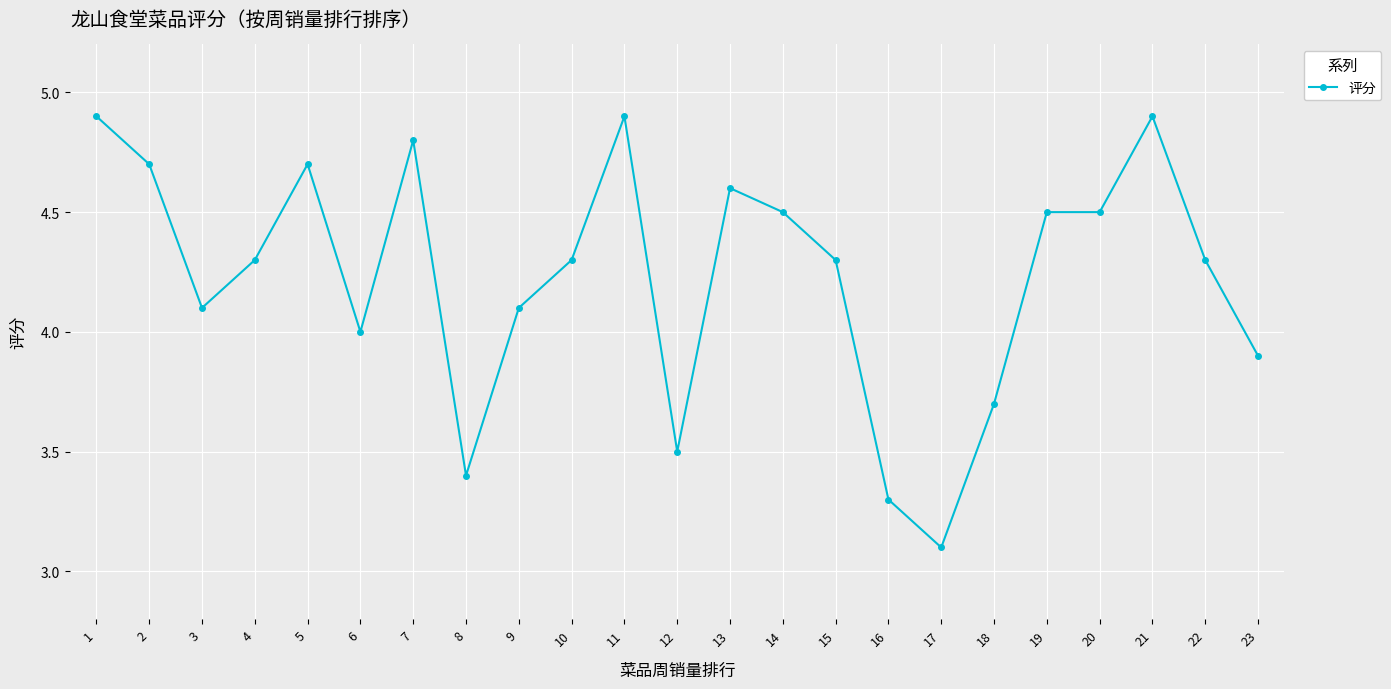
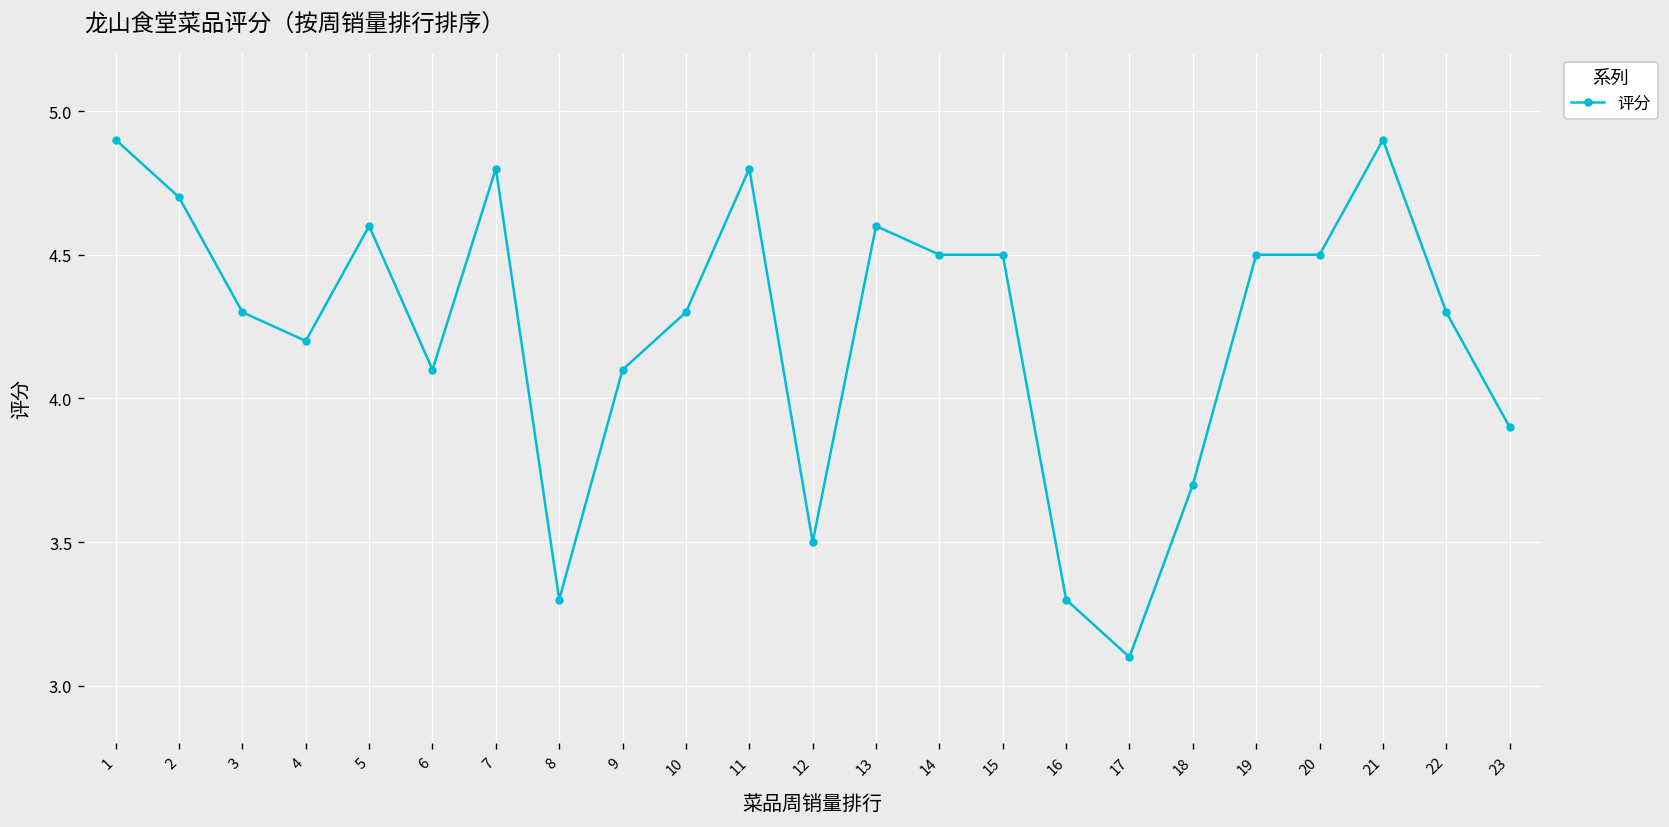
  {
    "1": 4.9,
    "2": 4.7,
-   "3": 4.1,
-   "4": 4.3,
-   "5": 4.7,
-   "6": 4.0,
+   "3": 4.3,
+   "4": 4.2,
+   "5": 4.6,
+   "6": 4.1,
    "7": 4.8,
-   "8": 3.4,
+   "8": 3.3,
    "9": 4.1,
    "10": 4.3,
-   "11": 4.9,
+   "11": 4.8,
    "12": 3.5,
    "13": 4.6,
    "14": 4.5,
-   "15": 4.3,
+   "15": 4.5,
    "16": 3.3,
    "17": 3.1,
    "18": 3.7,
    "19": 4.5,
    "20": 4.5,
    "21": 4.9,
    "22": 4.3,
    "23": 3.9
  }
